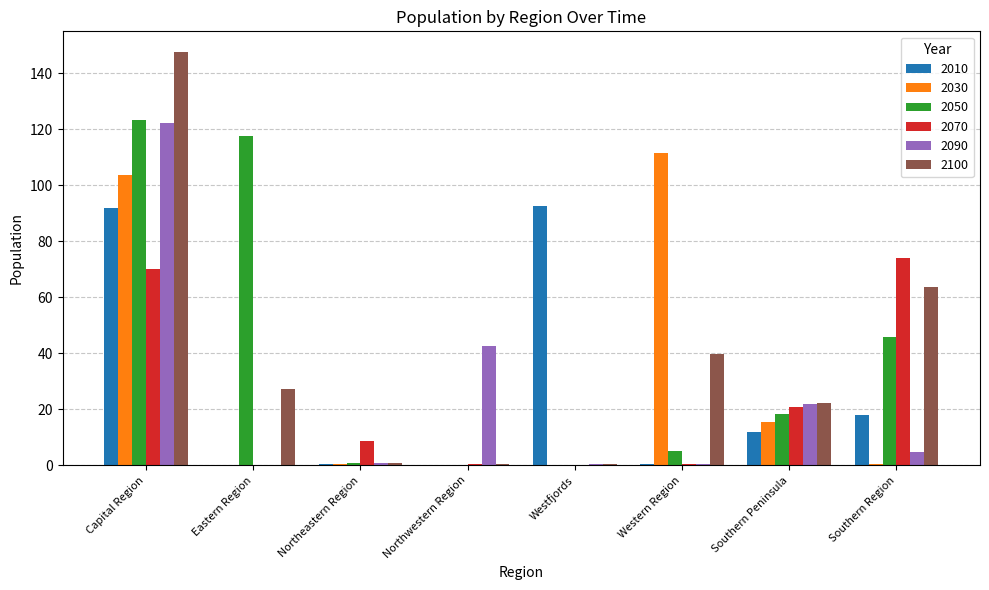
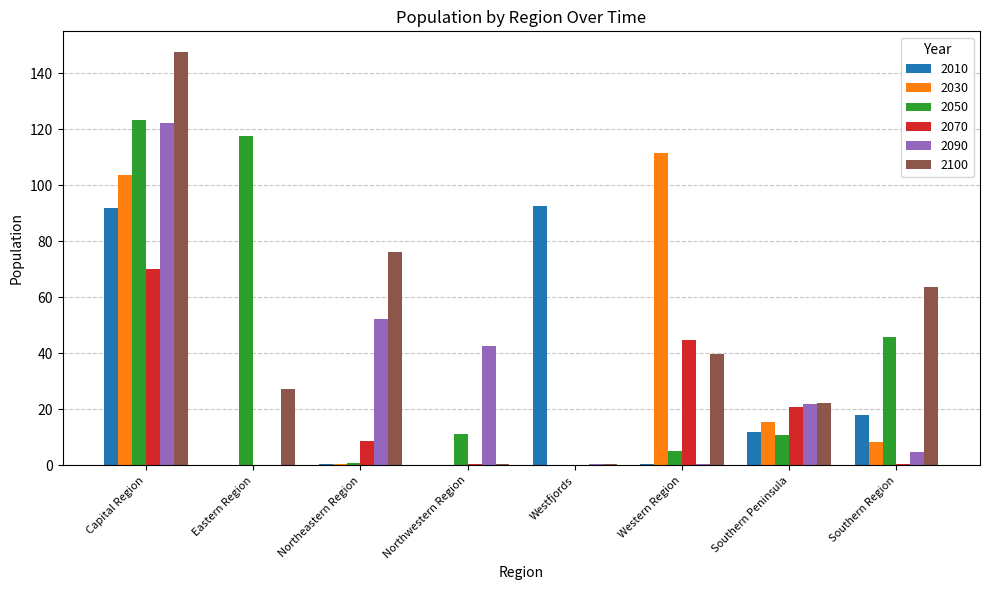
  {
    "2010": {
      "Capital Region": 92,
      "Westfjords": 92,
      "Southern Peninsula": 12,
      "Southern Region": 18
    },
    "2030": {
      "Capital Region": 104,
      "Western Region": 111,
      "Southern Peninsula": 15,
-     "Southern Region": 0
+     "Southern Region": 8
    },
    "2050": {
      "Capital Region": 123,
      "Eastern Region": 117,
-     "Northwestern Region": 0,
+     "Northwestern Region": 11,
      "Western Region": 5,
-     "Southern Peninsula": 18,
+     "Southern Peninsula": 11,
      "Southern Region": 46
    },
    "2070": {
      "Capital Region": 70,
      "Northeastern Region": 9,
-     "Western Region": 1,
+     "Western Region": 45,
      "Southern Peninsula": 21,
-     "Southern Region": 74
+     "Southern Region": 1
    },
    "2090": {
      "Capital Region": 122,
-     "Northeastern Region": 1,
+     "Northeastern Region": 52,
      "Northwestern Region": 43,
      "Southern Peninsula": 22,
      "Southern Region": 5
    },
    "2100": {
      "Capital Region": 148,
      "Eastern Region": 27,
-     "Northeastern Region": 1,
+     "Northeastern Region": 76,
      "Western Region": 40,
      "Southern Peninsula": 22,
      "Southern Region": 64
    }
  }
